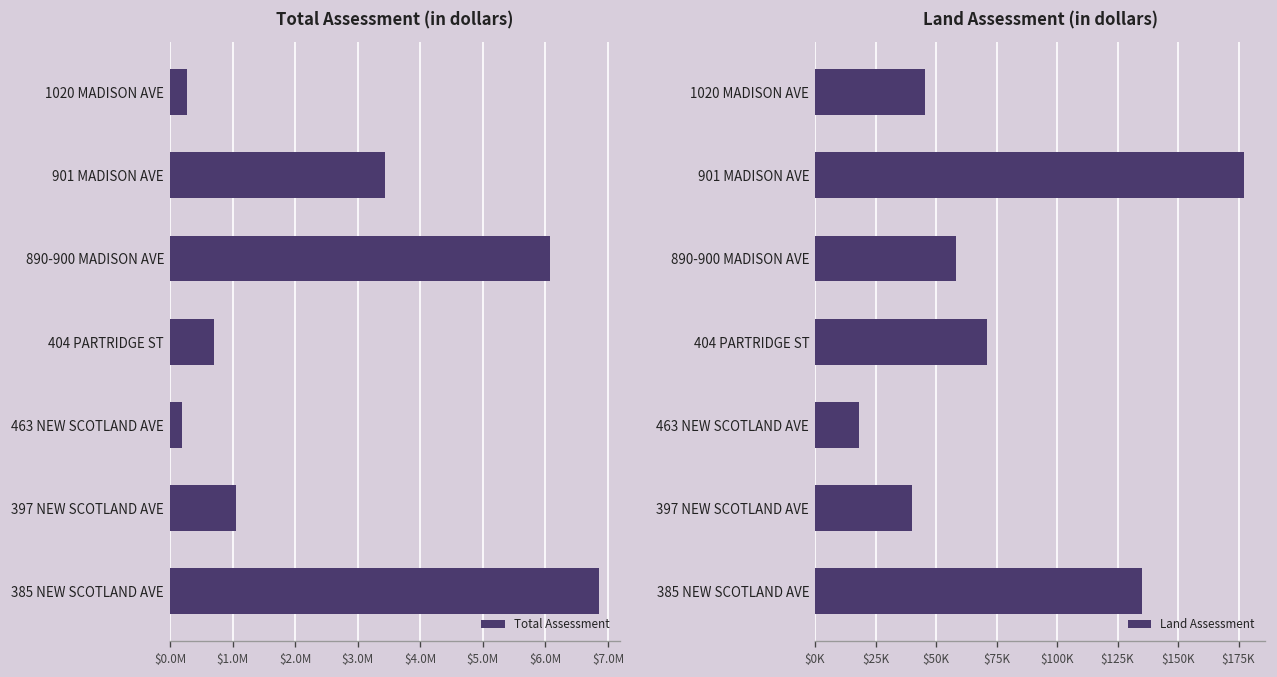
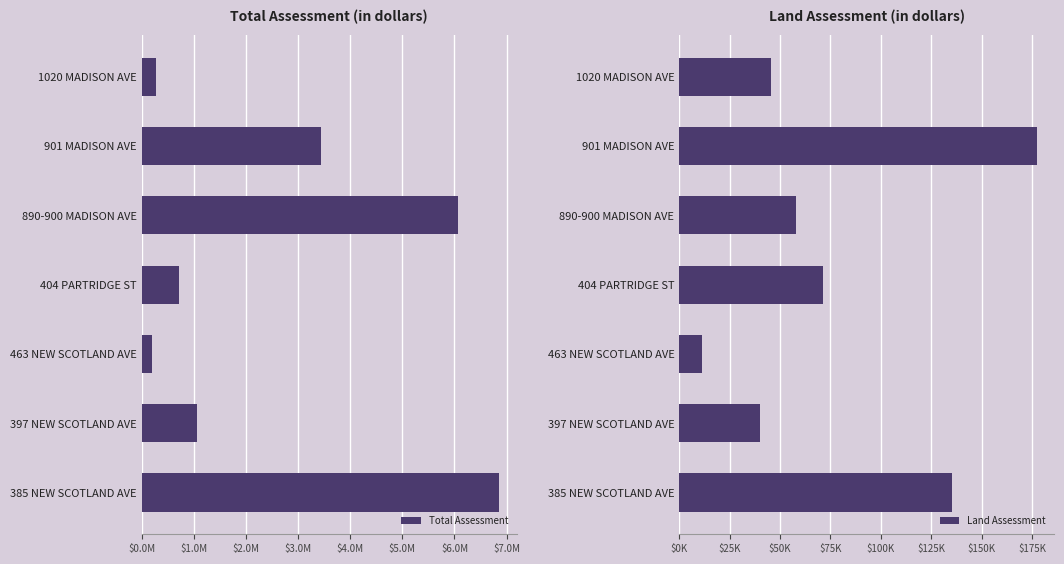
  {
    "Total Assessment (in dollars)": {
      "1020 MADISON AVE": "$300000",
      "901 MADISON AVE": "$3400000",
      "890-900 MADISON AVE": "$6100000",
      "404 PARTRIDGE ST": "$700000",
      "463 NEW SCOTLAND AVE": "$200000",
      "397 NEW SCOTLAND AVE": "$1100000",
      "385 NEW SCOTLAND AVE": "$6900000"
    },
    "Land Assessment (in dollars)": {
      "1020 MADISON AVE": "$45000",
      "901 MADISON AVE": "$177000",
      "890-900 MADISON AVE": "$58000",
      "404 PARTRIDGE ST": "$71000",
-     "463 NEW SCOTLAND AVE": "$18000",
+     "463 NEW SCOTLAND AVE": "$11000",
      "397 NEW SCOTLAND AVE": "$40000",
      "385 NEW SCOTLAND AVE": "$135000"
    }
  }
